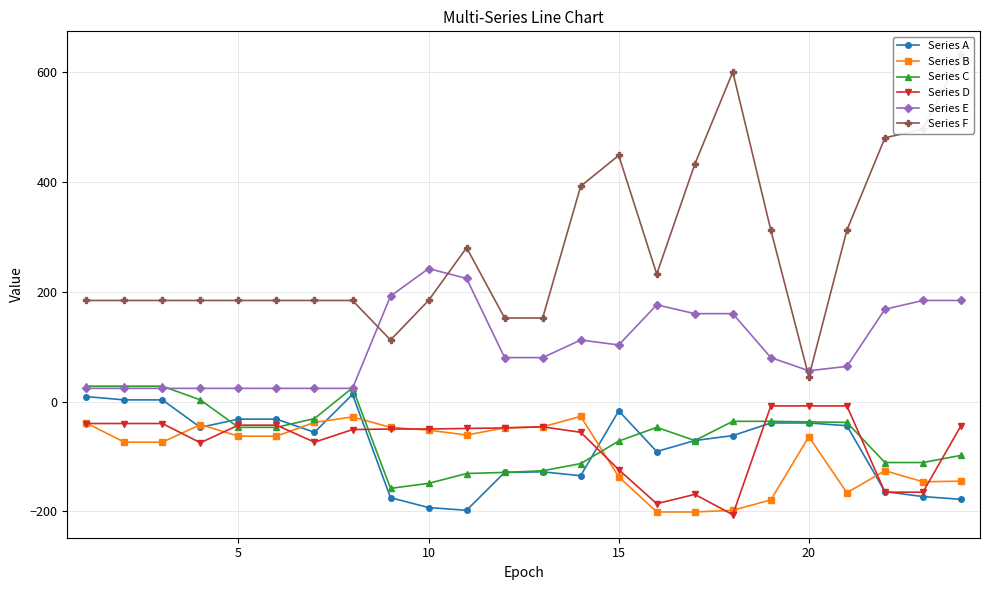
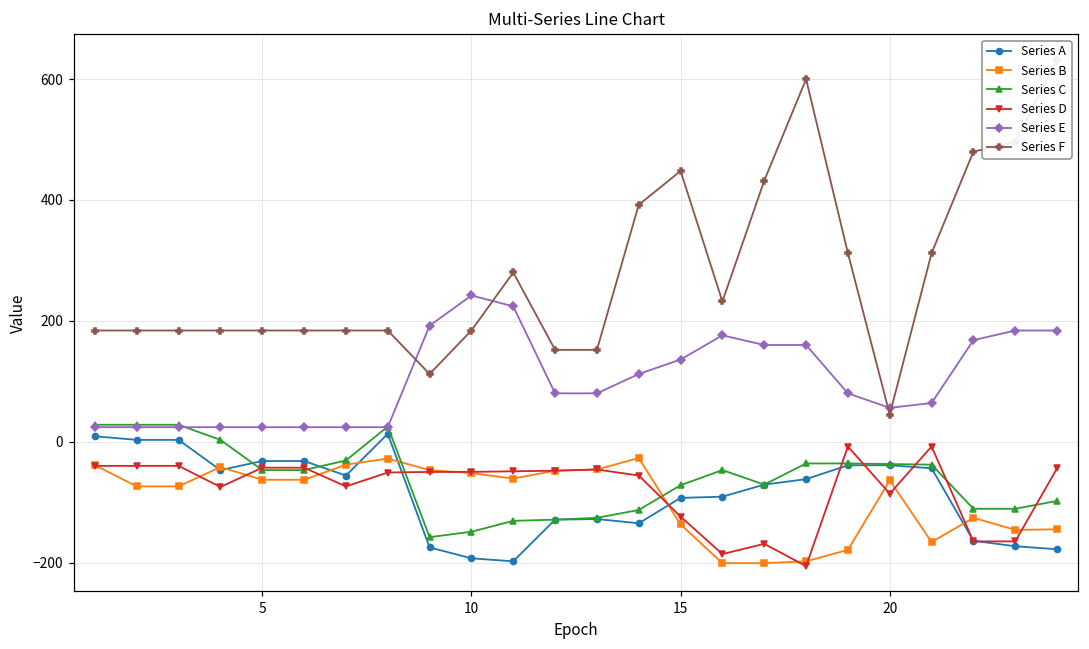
  {
    "Series A": {
      "5": -30,
      "10": -190,
-     "15": -20
+     "15": -90
    },
    "Series B": {
      "5": -60,
      "15": -140,
      "20": -60
    },
    "Series C": {
      "10": -150,
      "15": -70
    },
    "Series D": {
      "15": -120,
-     "20": -10
+     "20": -90
    },
    "Series E": {
      "5": 20,
      "10": 240,
-     "15": 100,
+     "15": 140,
      "20": 60
    },
    "Series F": {
      "5": 180,
      "10": 180,
      "15": 450,
      "20": 50
    }
  }
